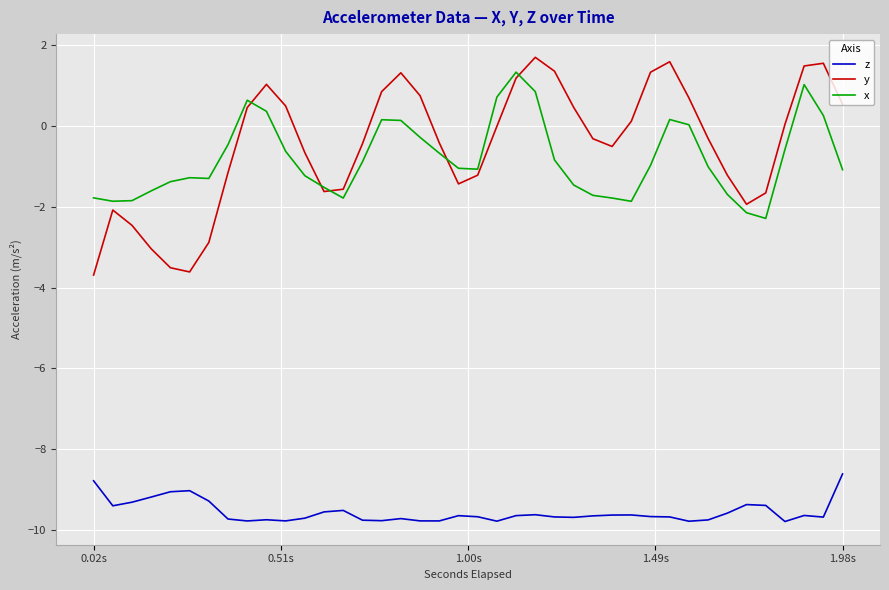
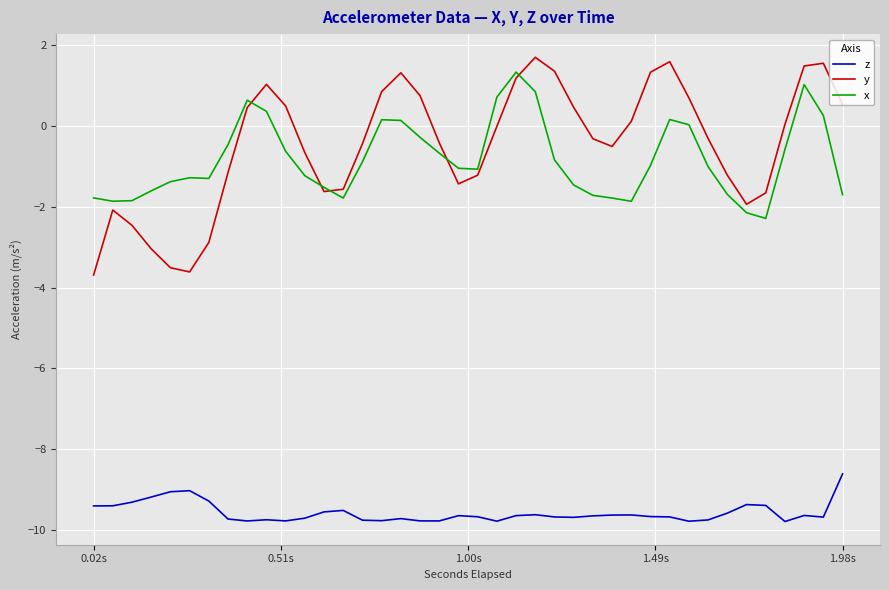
  {
    "z": {
-     "0.02s": -8.8,
+     "0.02s": -9.4,
      "1.98s": -8.6
    },
    "y": {
      "0.02s": -3.7
    },
    "x": {
      "0.02s": -1.8,
-     "1.98s": -1.1
+     "1.98s": -1.7
    }
  }
